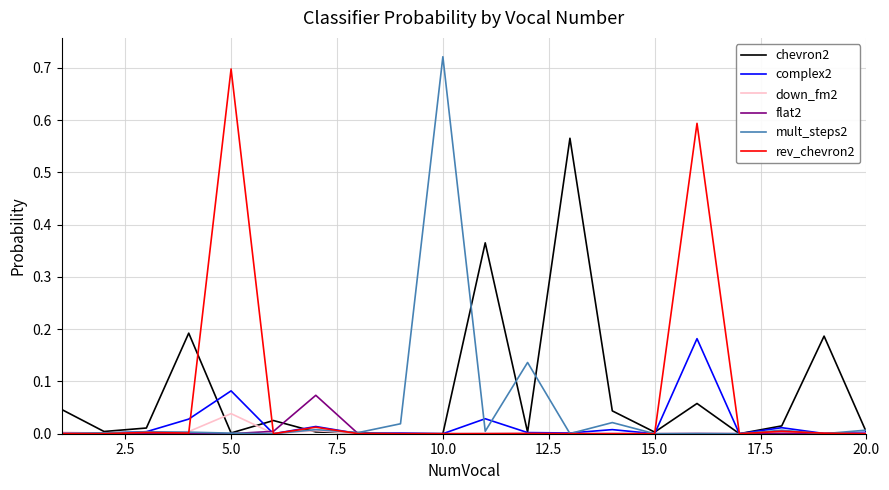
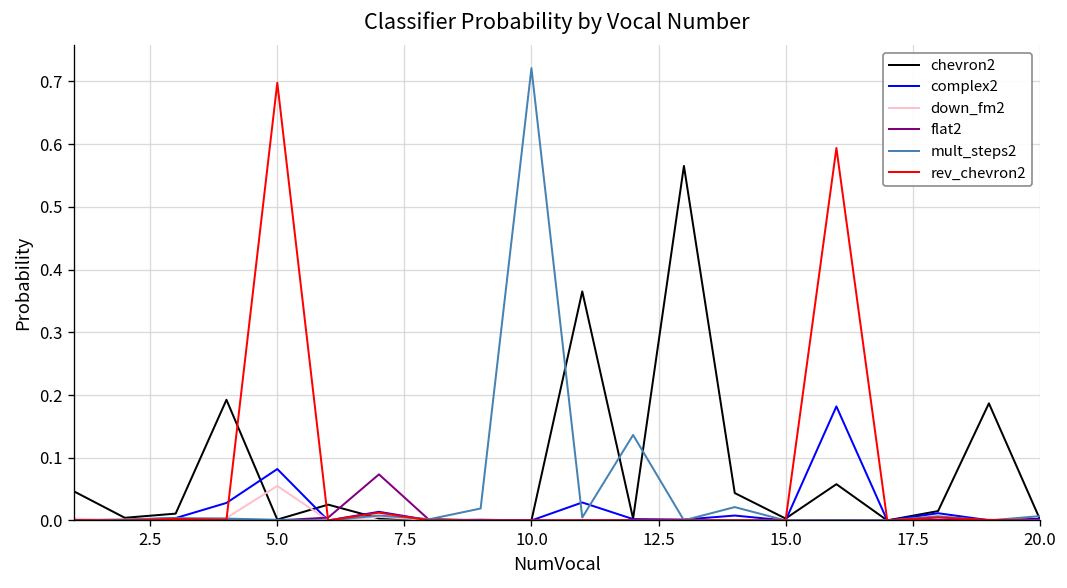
  {
    "complex2": {
      "5.0": 0.08
    },
    "down_fm2": {
-     "5.0": 0.04
+     "5.0": 0.06
    },
    "mult_steps2": {
      "10.0": 0.72
    },
    "rev_chevron2": {
      "5.0": 0.70
    }
  }
